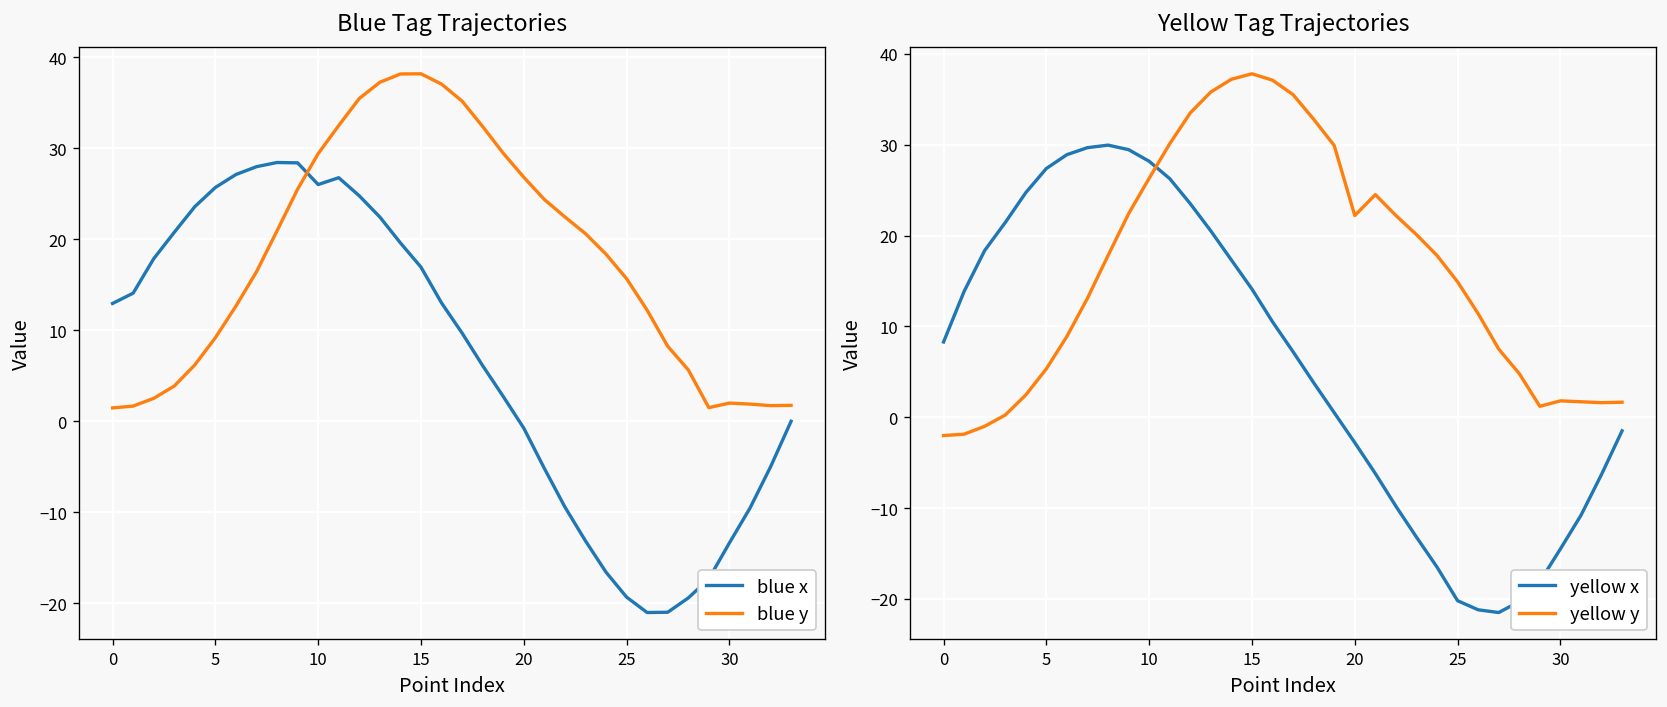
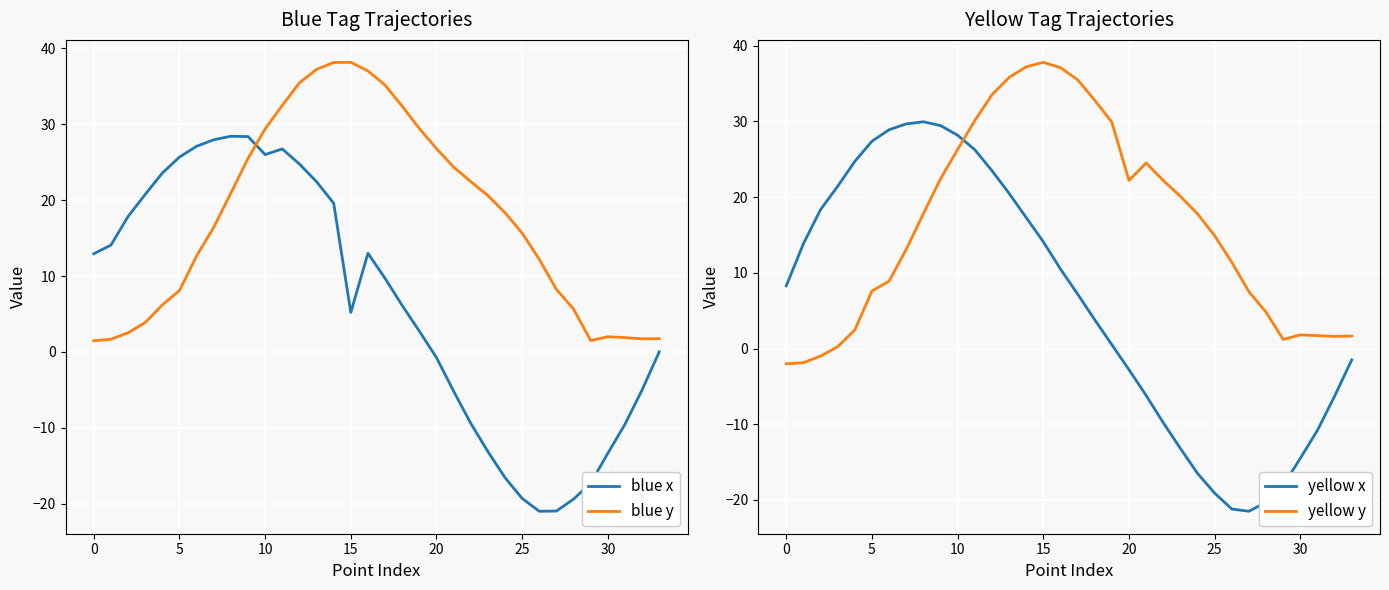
  {
    "Blue Tag Trajectories": {
      "blue x": {
        "0": 13,
        "5": 26,
        "10": 26,
-       "15": 17,
+       "15": 5,
        "20": -1,
        "25": -19,
        "30": -13
      },
      "blue y": {
        "0": 1,
-       "5": 9,
+       "5": 8,
        "10": 29,
        "15": 38,
        "20": 27,
        "25": 16,
        "30": 2
      }
    },
    "Yellow Tag Trajectories": {
      "yellow x": {
        "0": 8,
        "5": 27,
        "10": 28,
        "15": 14,
        "20": -3,
-       "25": -20,
+       "25": -19,
        "30": -15
      },
      "yellow y": {
        "0": -2,
-       "5": 5,
+       "5": 8,
        "10": 26,
        "15": 38,
        "20": 22,
        "25": 15,
        "30": 2
      }
    }
  }
